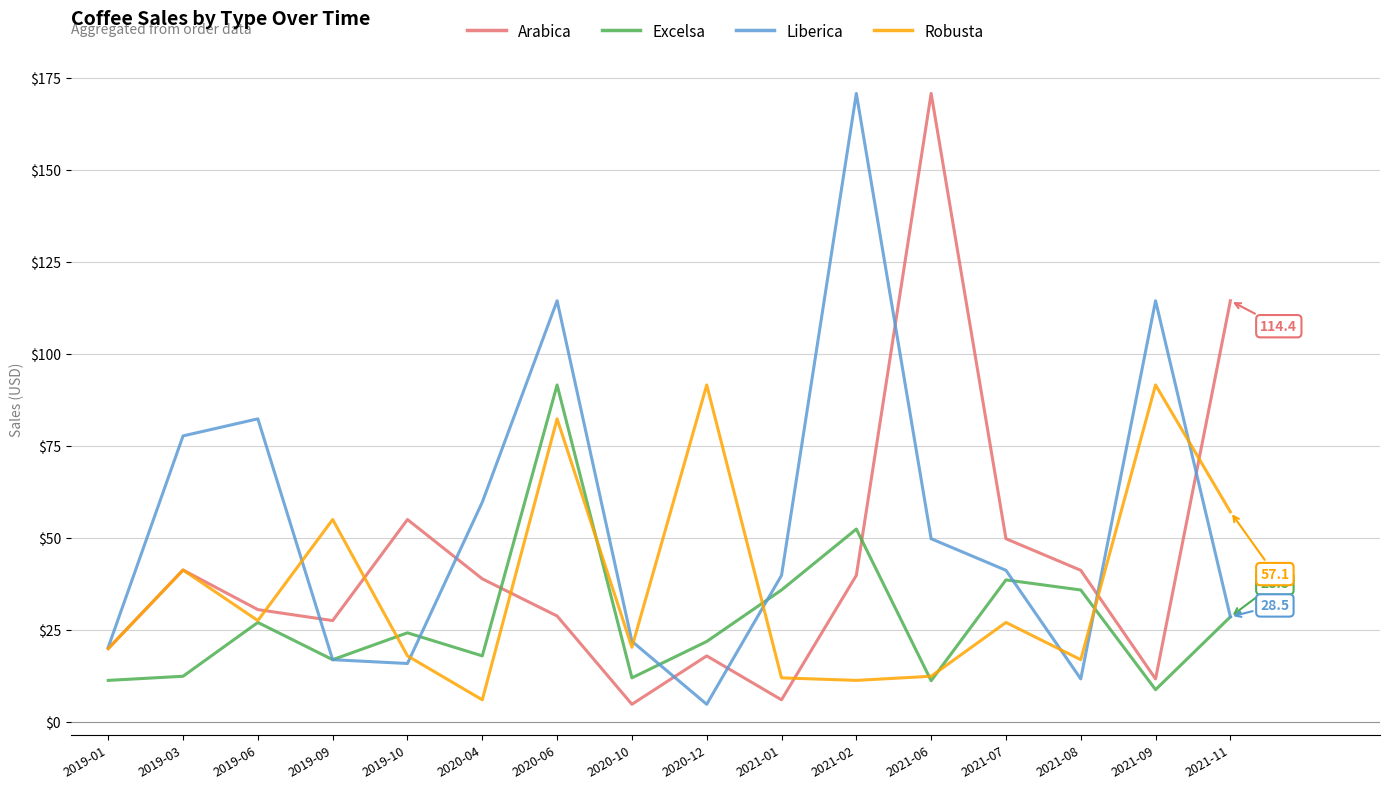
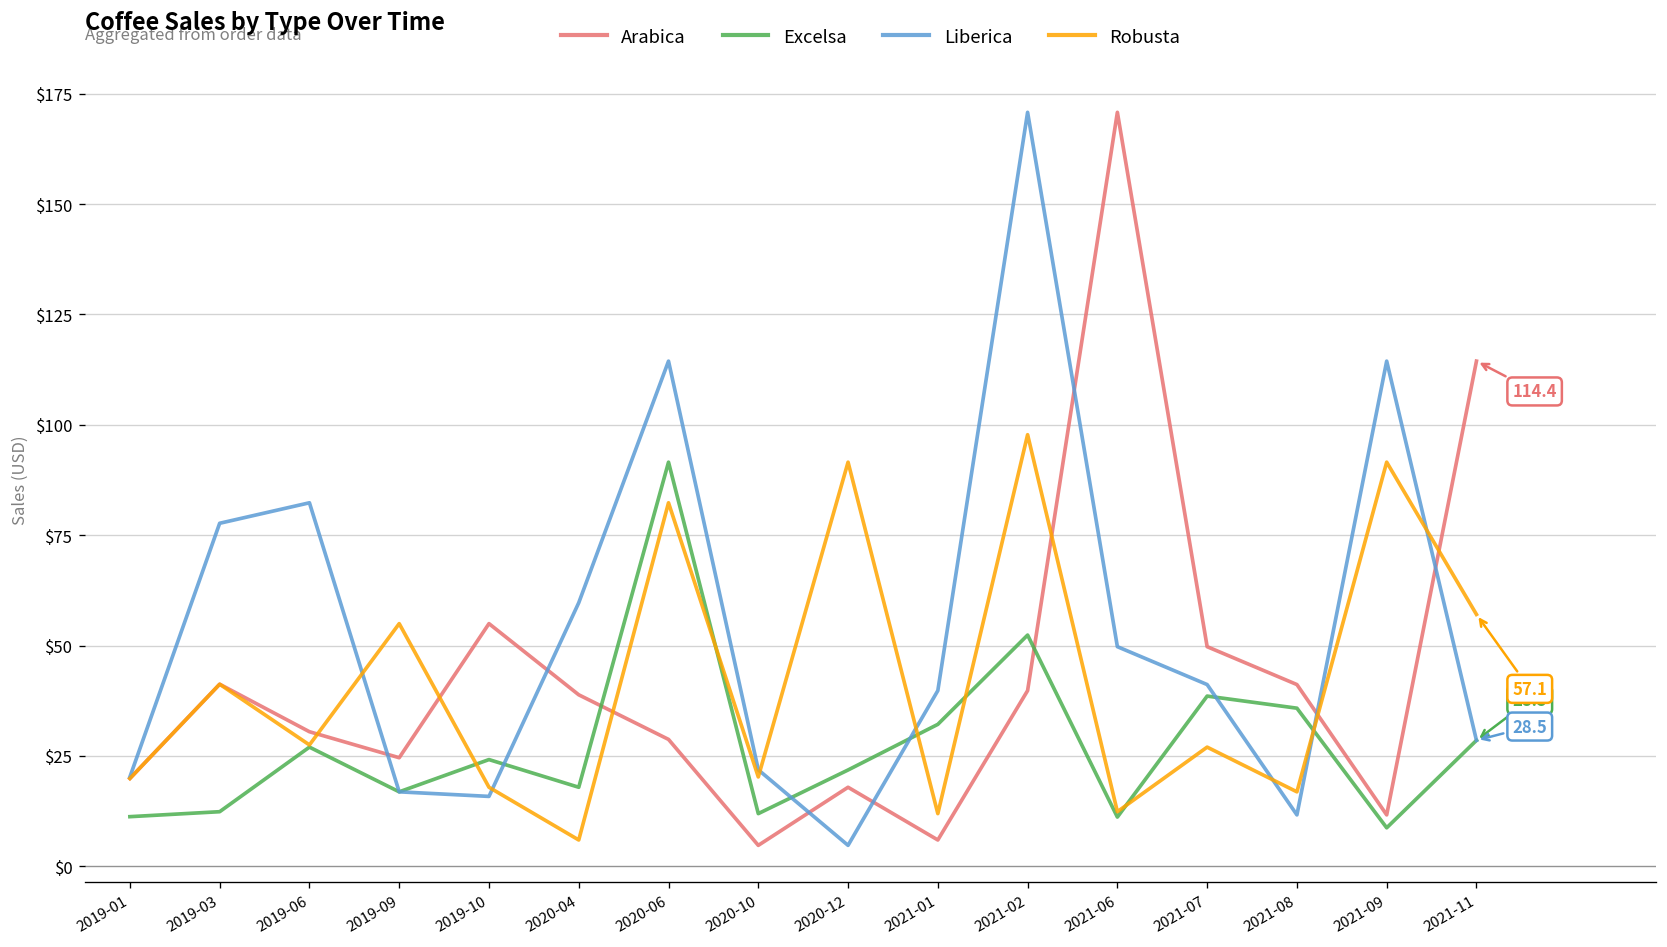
  {
    "Arabica": {
      "2019-06": "$30",
-     "2019-09": "$28",
+     "2019-09": "$25",
      "2019-10": "$55",
      "2020-04": "$39",
      "2020-06": "$29",
      "2020-10": "$5",
      "2020-12": "$18",
      "2021-01": "$6",
      "2021-02": "$40",
      "2021-06": "$171",
      "2021-07": "$50",
      "2021-08": "$41",
      "2021-09": "$12"
    },
    "Excelsa": {
      "2019-01": "$11",
      "2019-03": "$12",
      "2019-10": "$24",
      "2020-04": "$18",
      "2020-06": "$92",
      "2020-10": "$12",
      "2020-12": "$22",
-     "2021-01": "$36",
+     "2021-01": "$32",
      "2021-02": "$52",
      "2021-06": "$11",
      "2021-07": "$39",
      "2021-08": "$36",
      "2021-09": "$9"
    },
    "Liberica": {
      "2019-03": "$78",
      "2019-06": "$82",
      "2019-10": "$16",
      "2020-04": "$60",
      "2020-06": "$114",
      "2020-10": "$22",
      "2020-12": "$5",
      "2021-01": "$40",
      "2021-02": "$171",
      "2021-06": "$50",
      "2021-07": "$41",
      "2021-08": "$12",
      "2021-09": "$114"
    },
    "Robusta": {
      "2019-09": "$55",
      "2019-10": "$18",
      "2020-04": "$6",
      "2020-06": "$82",
      "2020-10": "$20",
      "2020-12": "$92",
      "2021-01": "$12",
-     "2021-02": "$11",
+     "2021-02": "$98",
      "2021-06": "$12",
      "2021-07": "$27",
      "2021-08": "$17",
      "2021-09": "$92"
    }
  }
